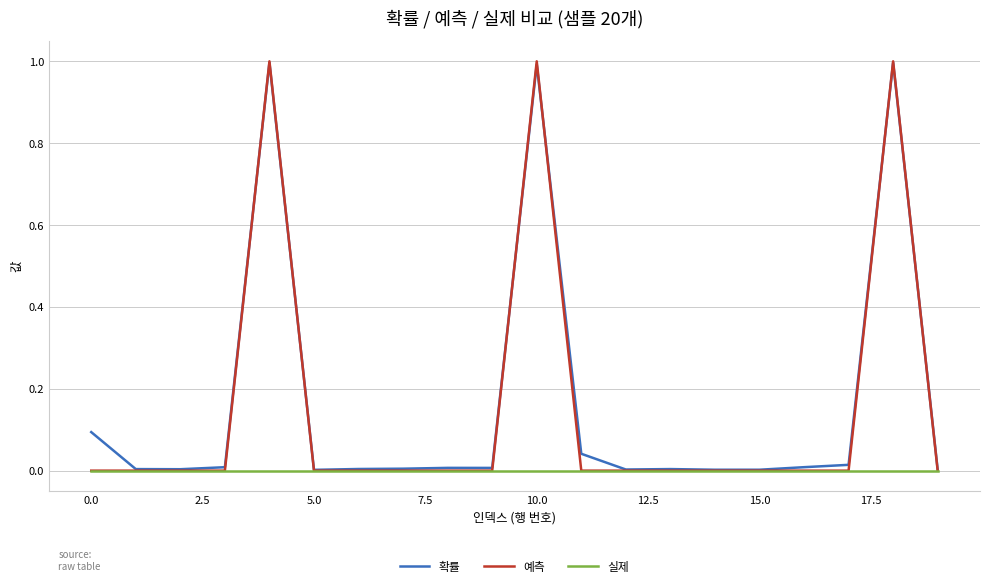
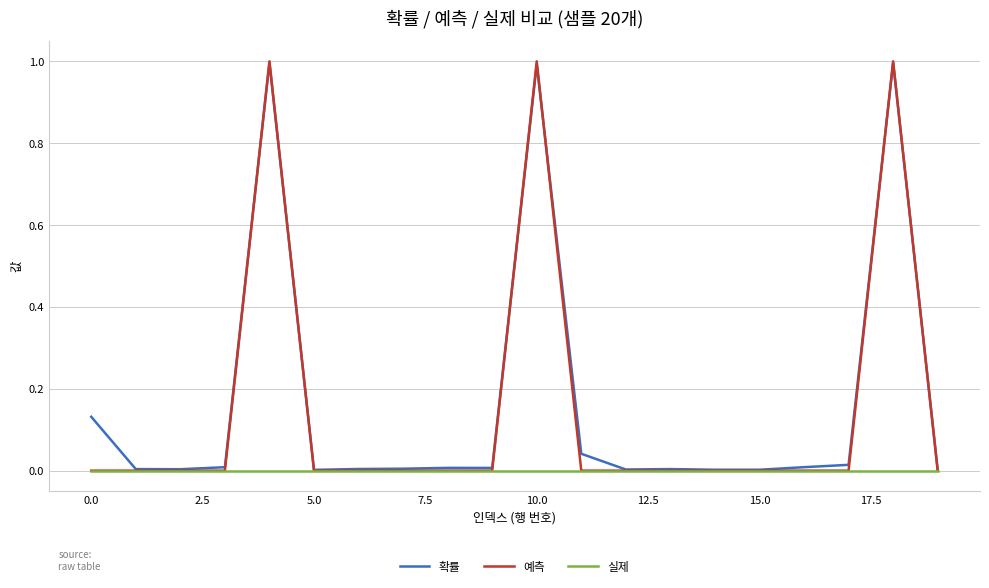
  {
    "확률": {
-     "0.0": 0.09,
+     "0.0": 0.13,
      "10.0": 0.99
    },
    "예측": {
      "10.0": 1.00
    },
    "실제": {
      "10.0": 0.00
    }
  }
